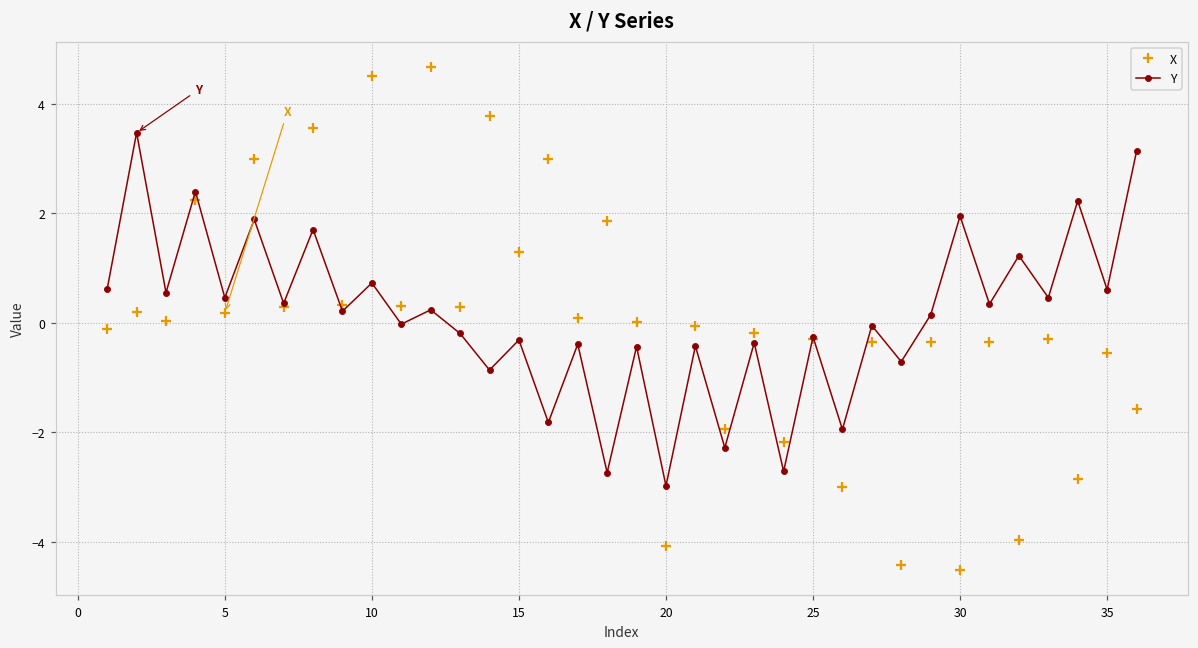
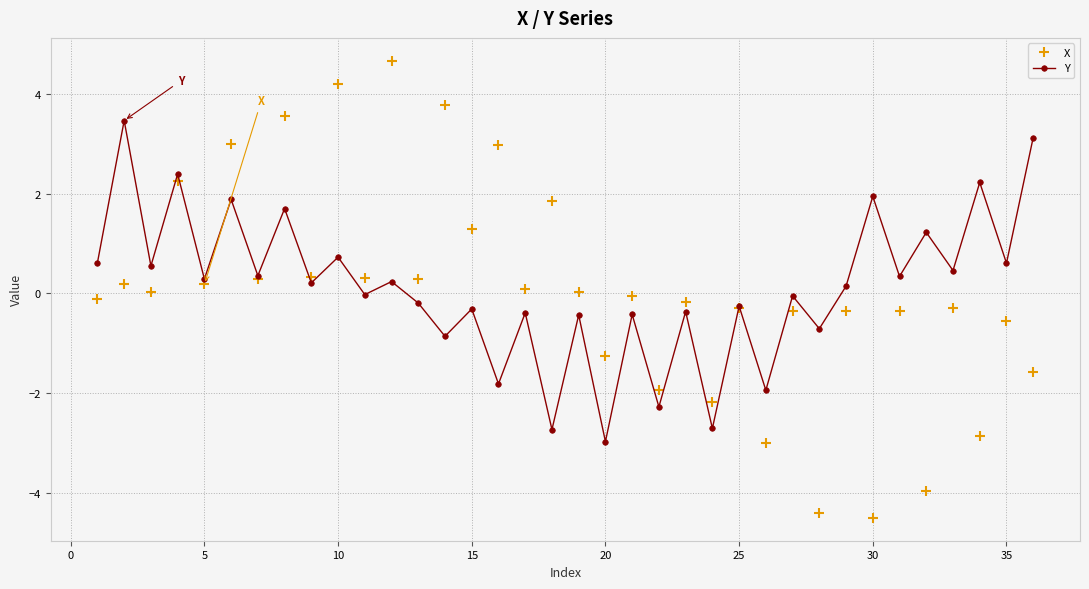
  {
    "X": {
      "5": 0.2,
-     "10": 4.5,
+     "10": 4.2,
      "15": 1.3,
-     "20": -4.1,
+     "20": -1.3,
      "30": -4.5,
      "35": -0.5
    },
    "Y": {
-     "5": 0.5,
+     "5": 0.3,
      "10": 0.7,
      "15": -0.3,
      "20": -3.0,
      "30": 1.9,
      "35": 0.6
    }
  }
